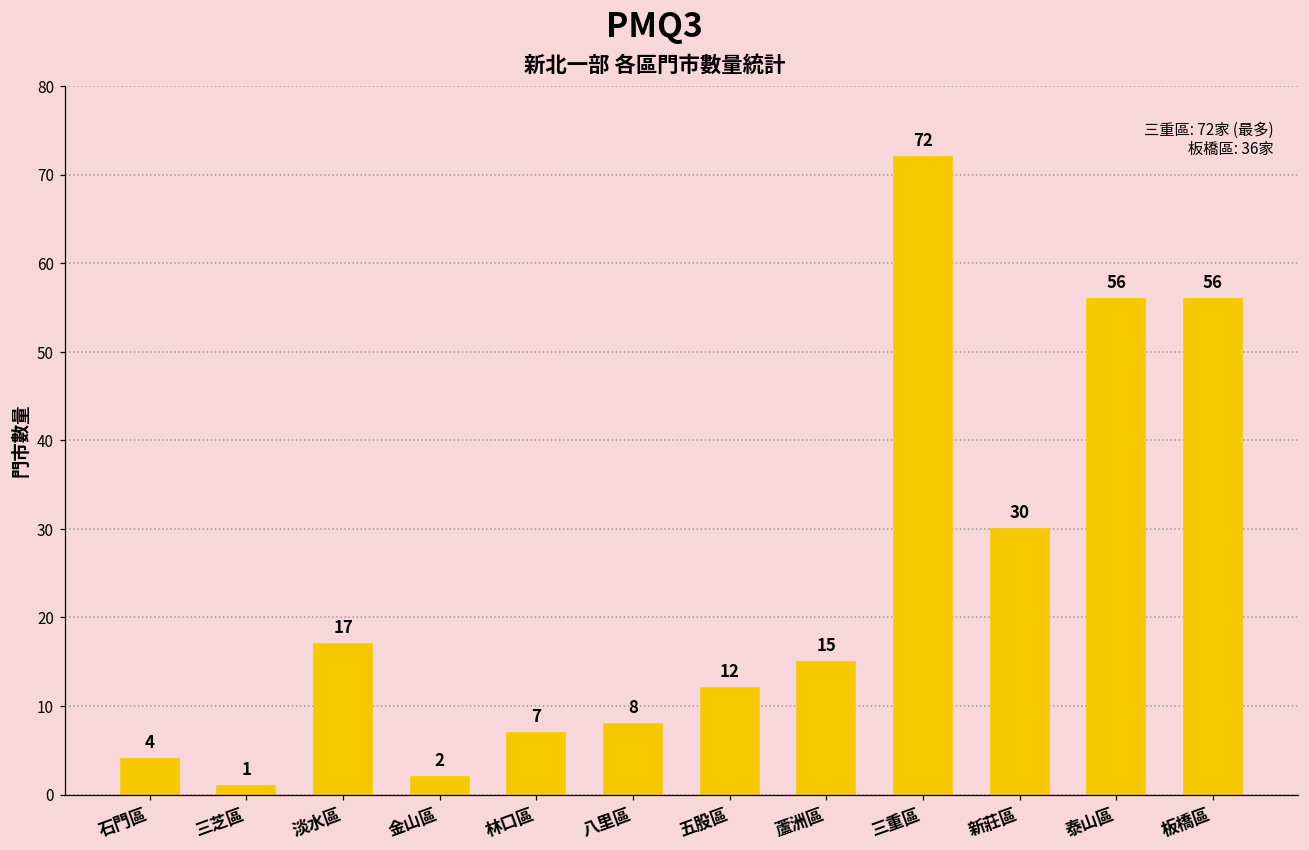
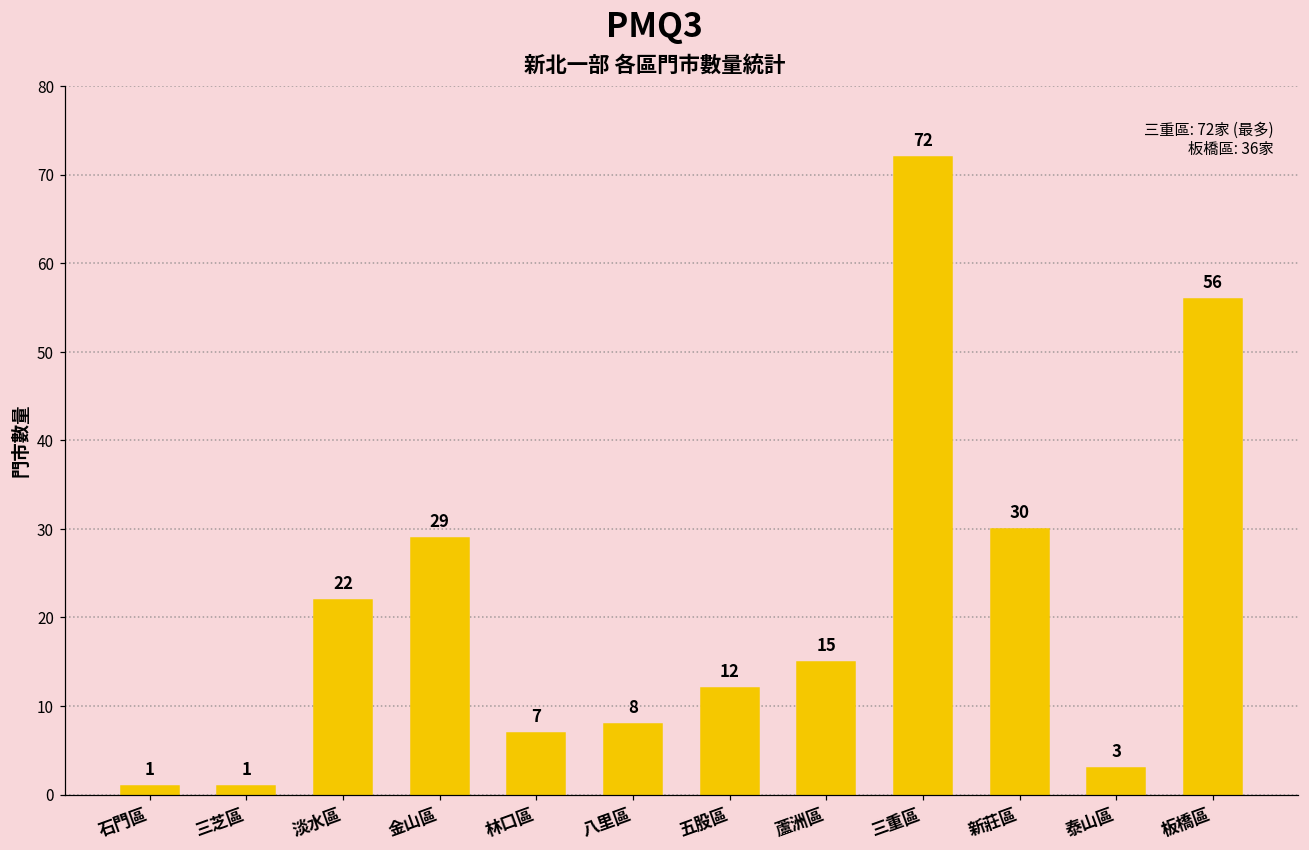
  {
-   "石門區": 4,
+   "石門區": 1,
    "三芝區": 1,
-   "淡水區": 17,
-   "金山區": 2,
+   "淡水區": 22,
+   "金山區": 29,
    "林口區": 7,
    "八里區": 8,
    "五股區": 12,
    "蘆洲區": 15,
    "三重區": 72,
    "新莊區": 30,
-   "泰山區": 56,
+   "泰山區": 3,
    "板橋區": 56
  }
